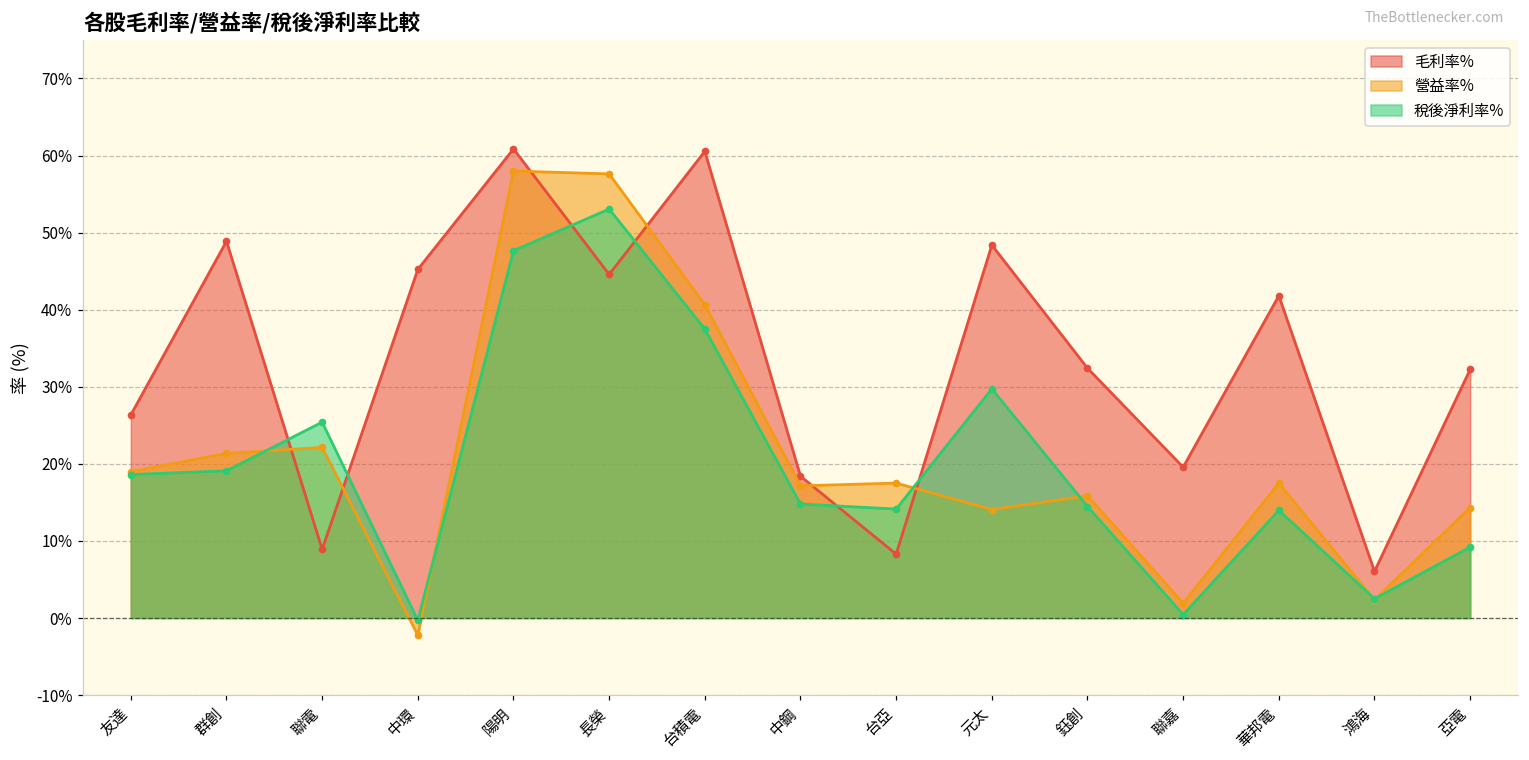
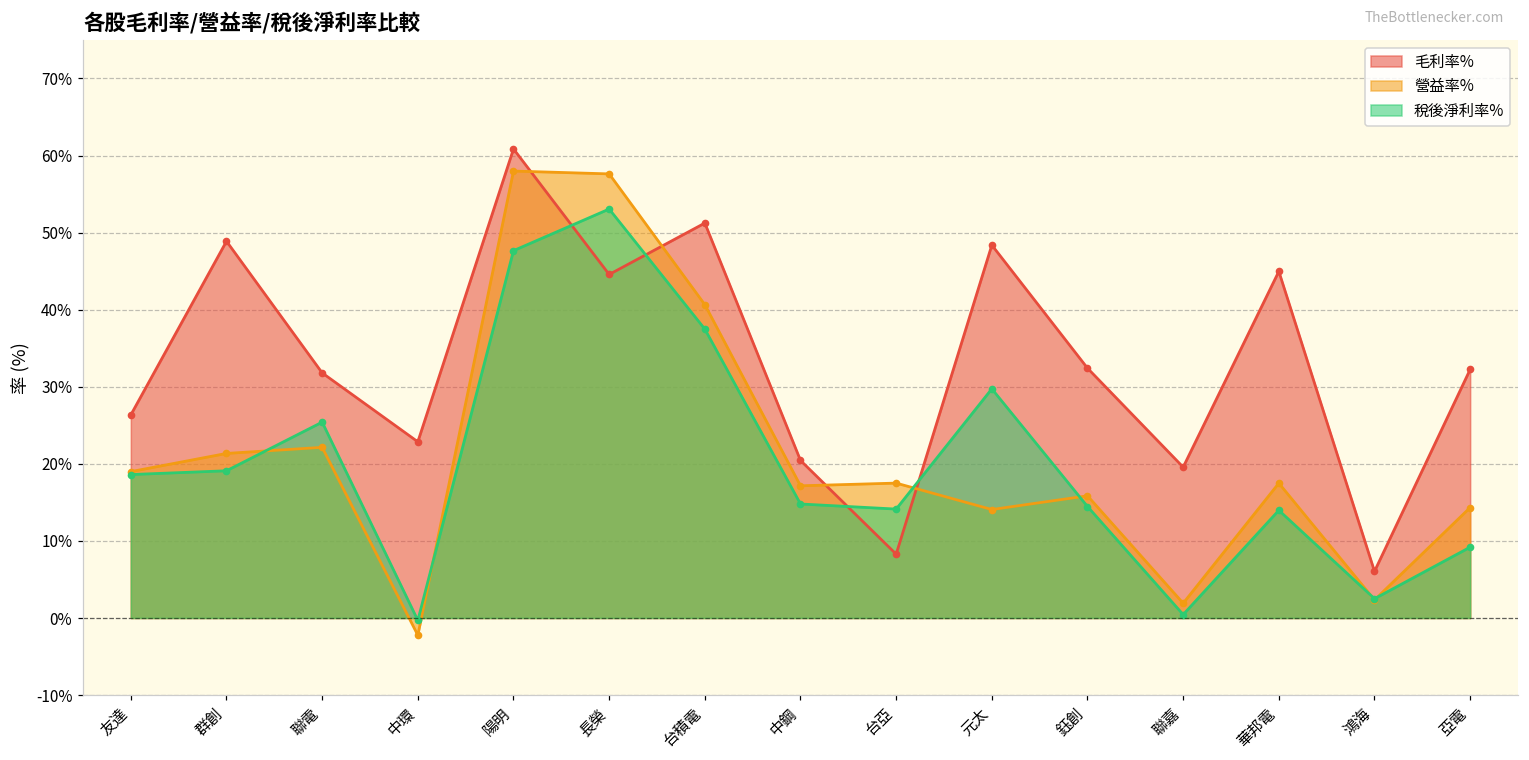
  {
    "毛利率%": {
      "友達": "26%",
      "群創": "49%",
-     "聯電": "9%",
-     "中環": "45%",
+     "聯電": "32%",
+     "中環": "23%",
      "陽明": "61%",
      "長榮": "45%",
-     "台積電": "61%",
-     "中鋼": "18%",
+     "台積電": "51%",
+     "中鋼": "20%",
      "台亞": "8%",
      "元太": "48%",
      "鈺創": "32%",
      "聯嘉": "20%",
-     "華邦電": "42%",
+     "華邦電": "45%",
      "鴻海": "6%",
      "亞電": "32%"
    }
  }
